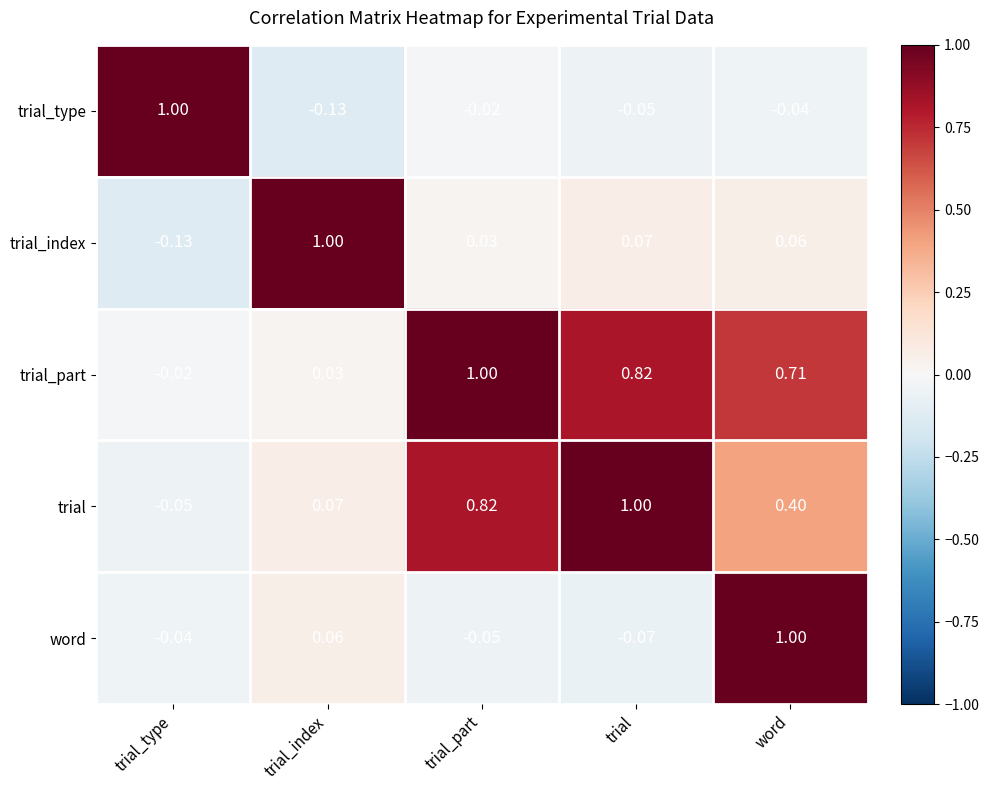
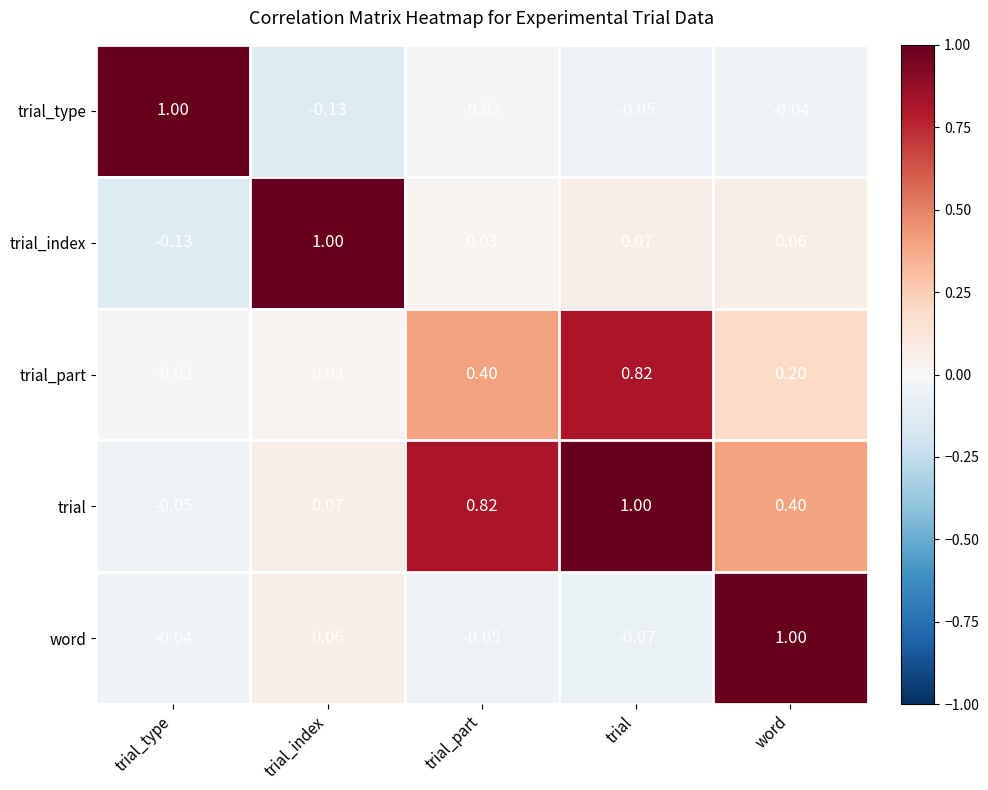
  {
    "trial_type": {
      "trial_type": 1.00
    },
    "trial_index": {
      "trial_index": 1.00
    },
    "trial_part": {
-     "trial_part": 1.00,
+     "trial_part": 0.40,
      "trial": 0.82,
-     "word": 0.71
+     "word": 0.20
    },
    "trial": {
      "trial_part": 0.82,
      "trial": 1.00,
      "word": 0.40
    },
    "word": {
      "word": 1.00
    }
  }
